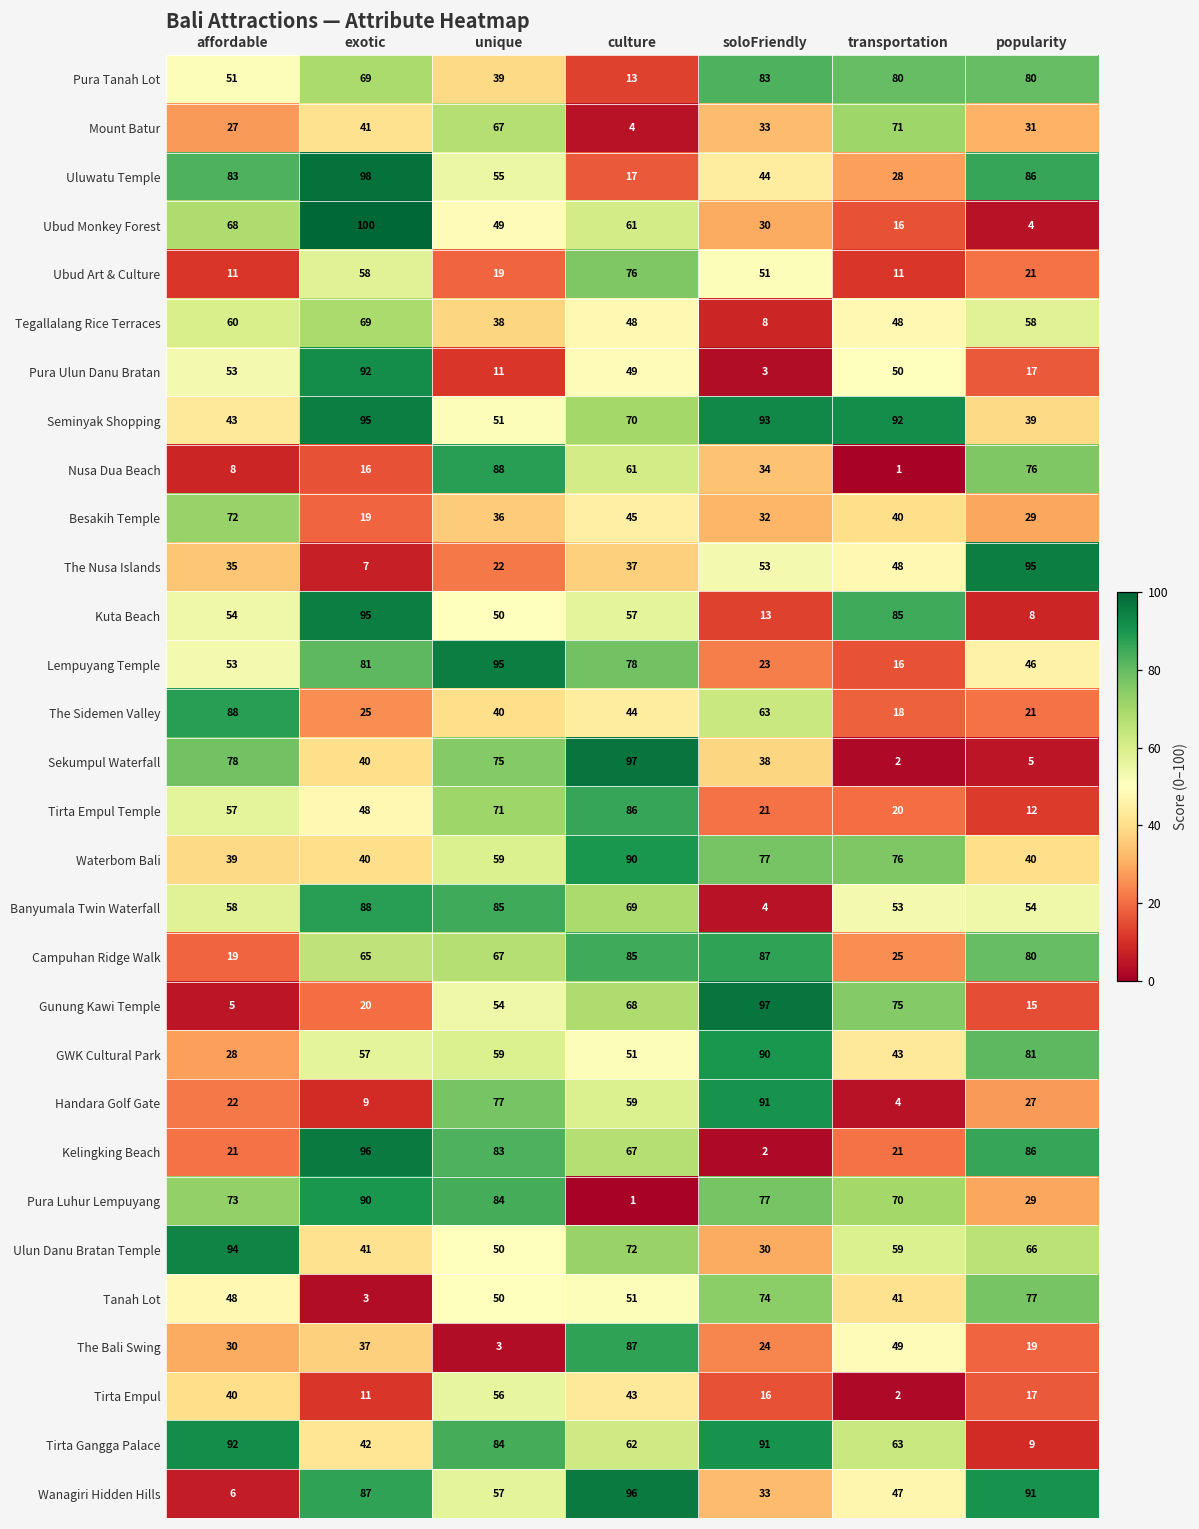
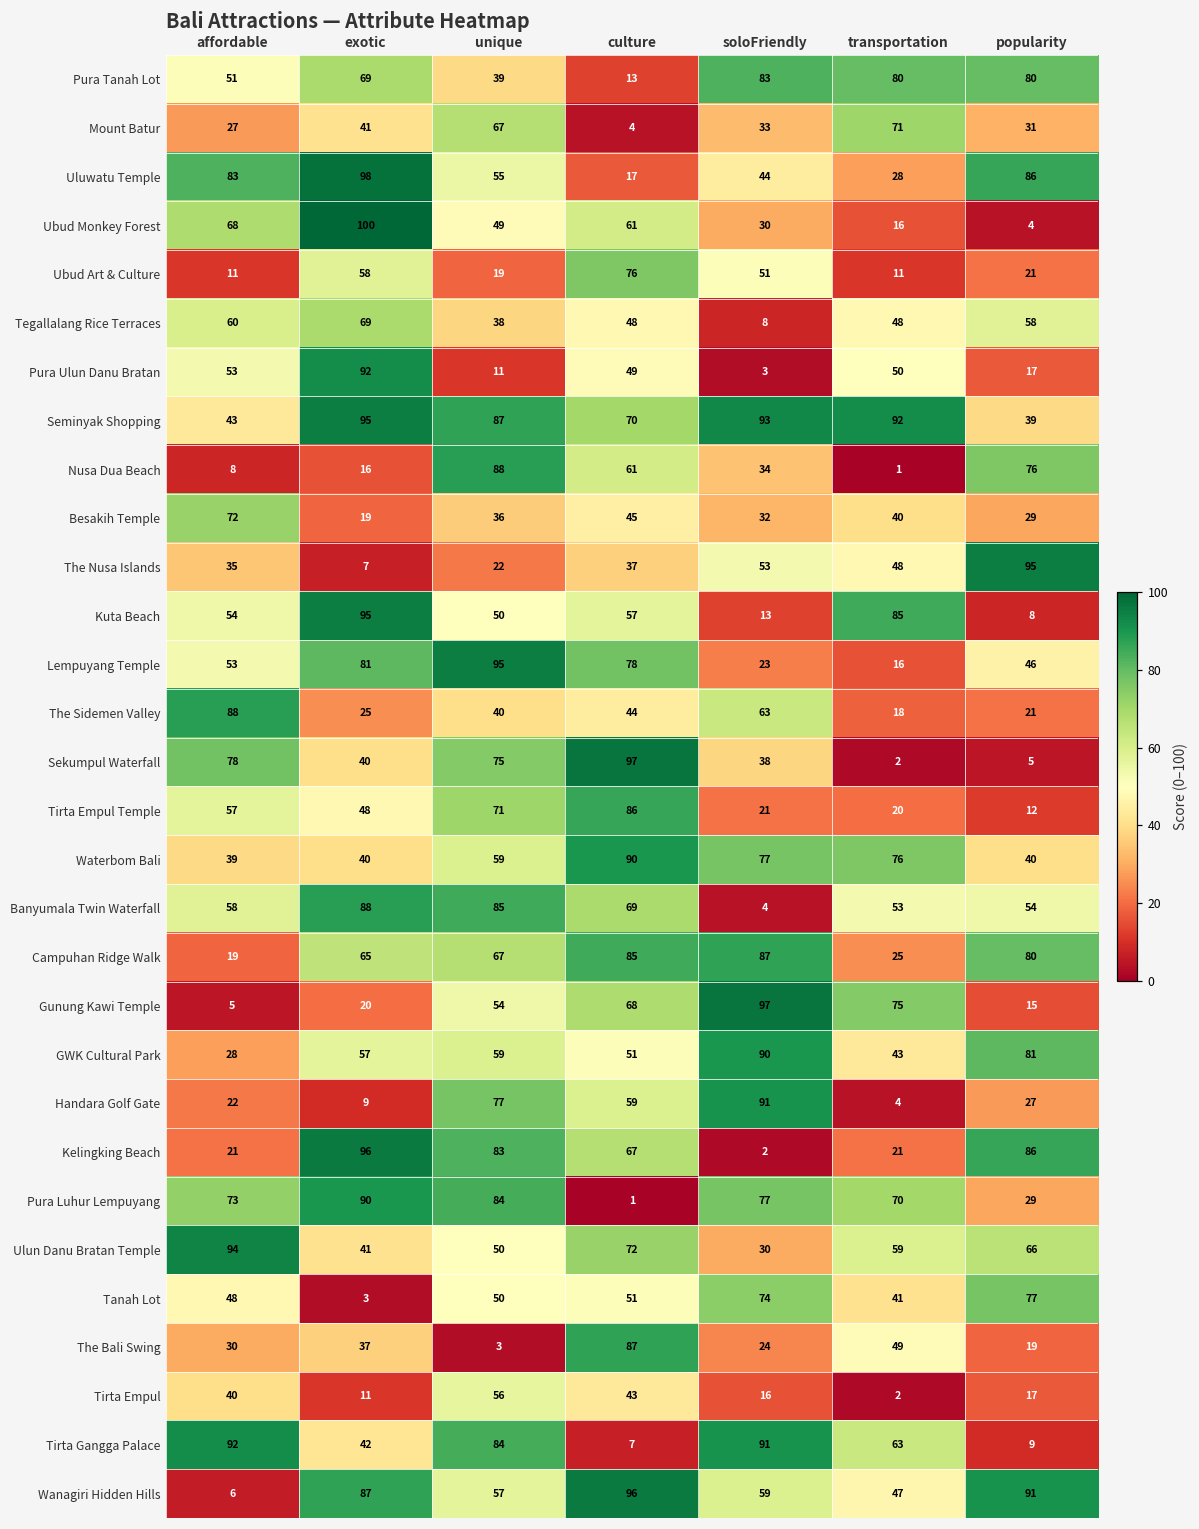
  {
    "Seminyak Shopping": {
      "affordable": 43,
      "exotic": 95,
-     "unique": 51,
+     "unique": 87,
      "culture": 70,
      "soloFriendly": 93,
      "transportation": 92,
      "popularity": 39
    },
    "Tirta Gangga Palace": {
      "affordable": 92,
      "exotic": 42,
      "unique": 84,
-     "culture": 62,
+     "culture": 7,
      "soloFriendly": 91,
      "transportation": 63,
      "popularity": 9
    },
    "Wanagiri Hidden Hills": {
      "affordable": 6,
      "exotic": 87,
      "unique": 57,
      "culture": 96,
-     "soloFriendly": 33,
+     "soloFriendly": 59,
      "transportation": 47,
      "popularity": 91
    }
  }
